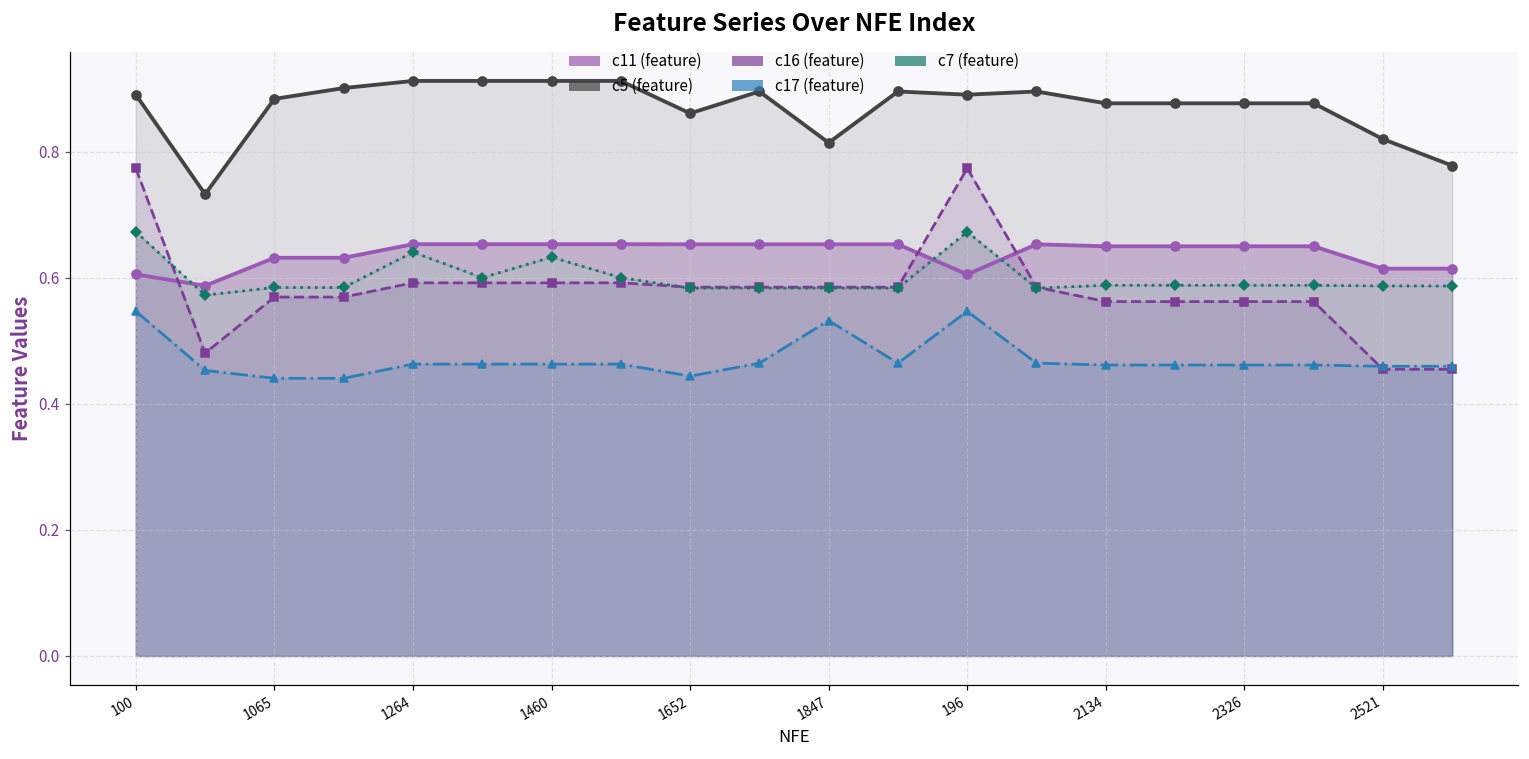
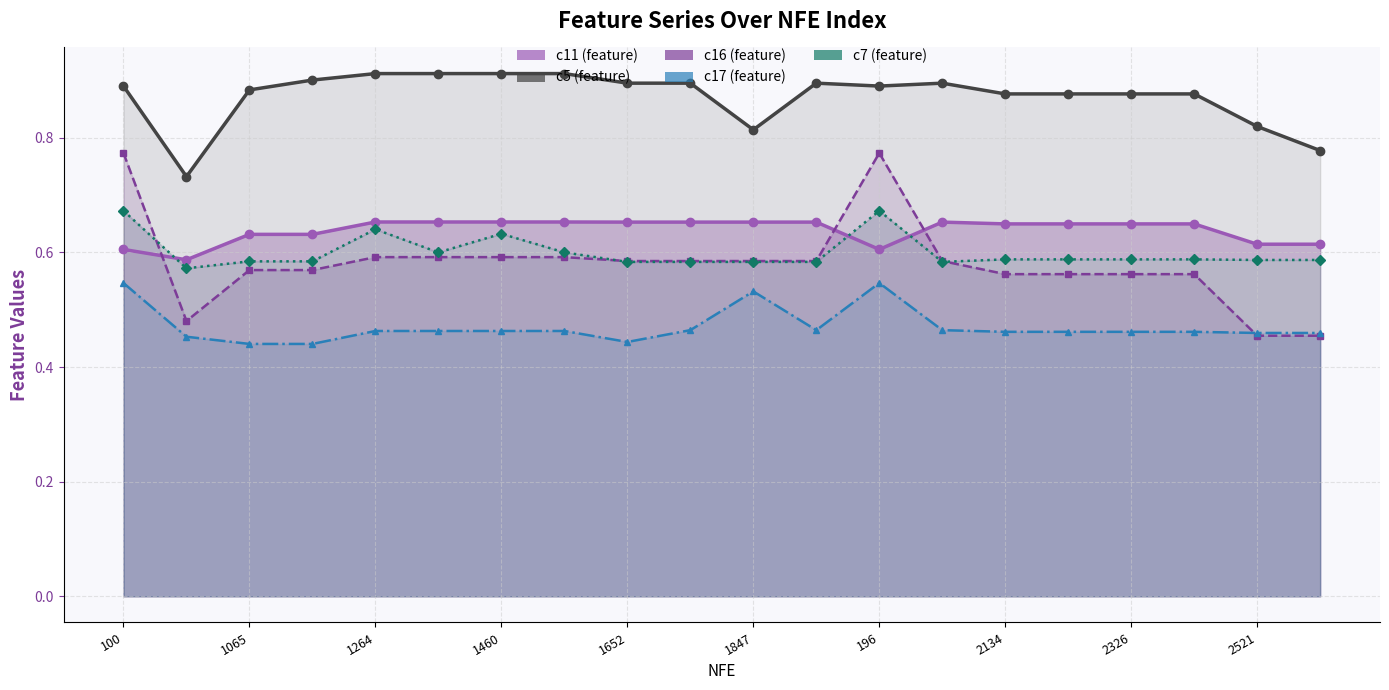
  {
    "c5 (feature)": {
      "100": 0.89,
      "1065": 0.88,
      "1264": 0.91,
      "1460": 0.91,
-     "1652": 0.86,
+     "1652": 0.90,
      "1847": 0.81,
      "196": 0.89,
      "2134": 0.88,
      "2326": 0.88,
      "2521": 0.82
    },
    "c17 (feature)": {
      "100": 0.55,
      "1065": 0.44,
      "1264": 0.46,
      "1460": 0.46,
      "1652": 0.44,
      "1847": 0.53,
      "196": 0.55,
      "2134": 0.46,
      "2326": 0.46,
      "2521": 0.46
    },
    "c7 (feature)": {
      "1065": 0.58,
      "1264": 0.64,
      "1460": 0.63,
      "2134": 0.59,
      "2326": 0.59,
      "2521": 0.59
    }
  }
